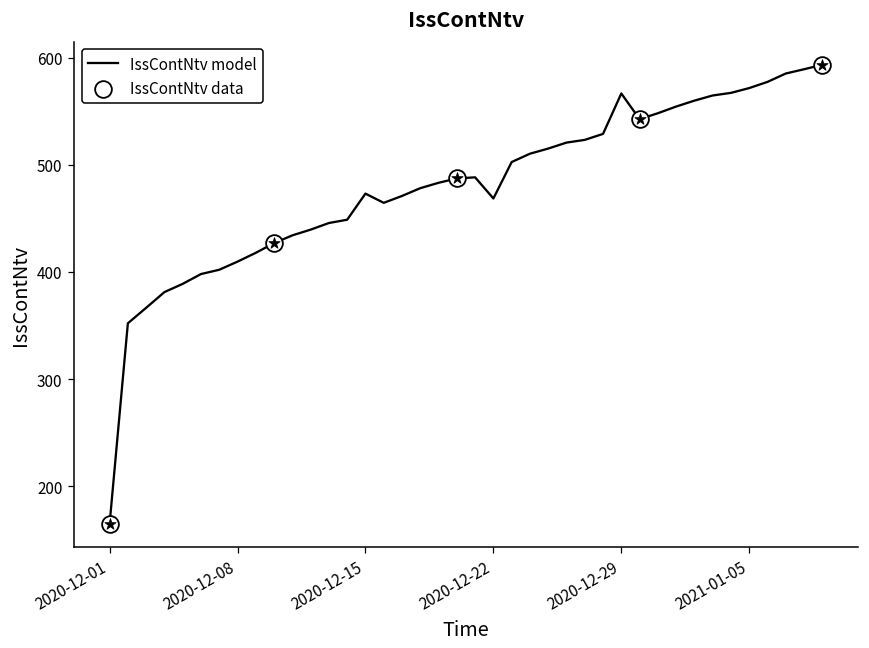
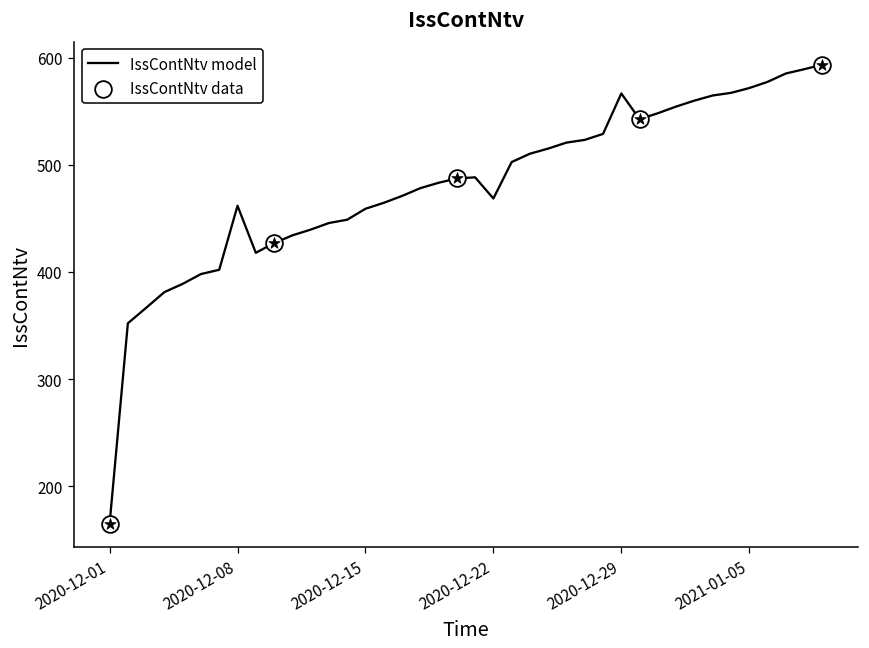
  {
    "IssContNtv model": {
-     "2020-12-08": 410,
-     "2020-12-15": 470,
+     "2020-12-08": 460,
+     "2020-12-15": 460,
      "2020-12-22": 470,
      "2020-12-29": 570,
      "2021-01-05": 570
    }
  }
